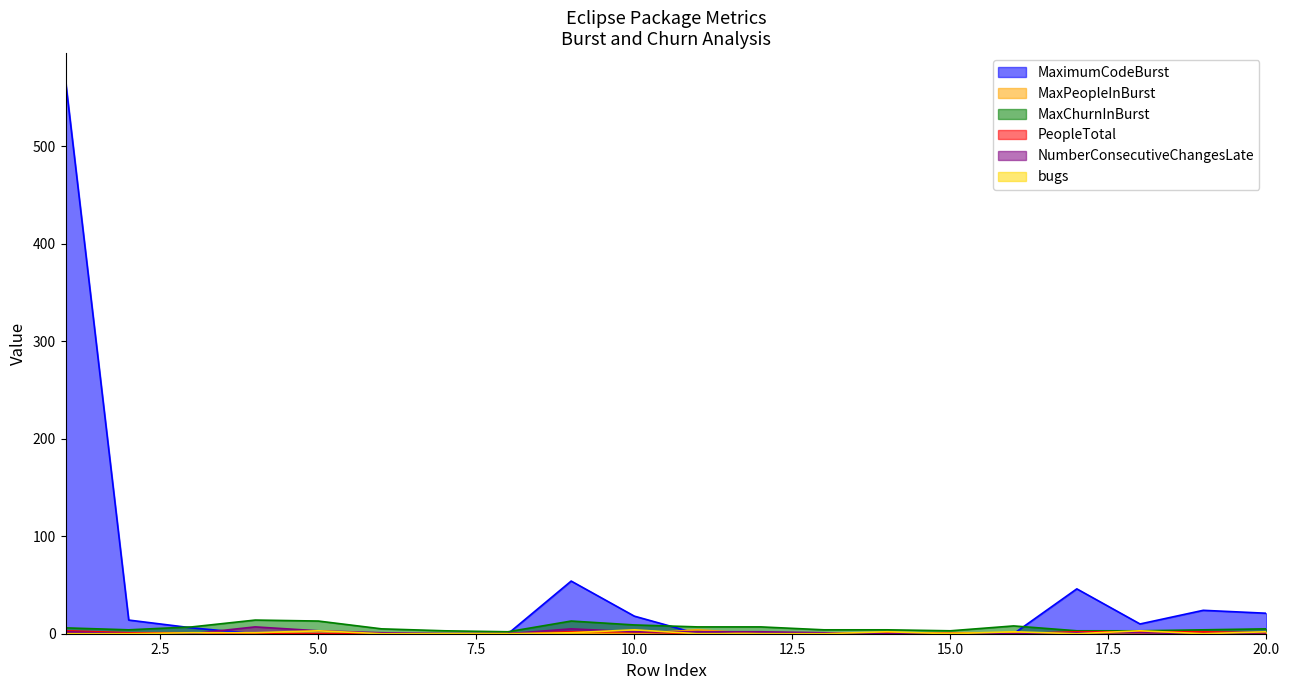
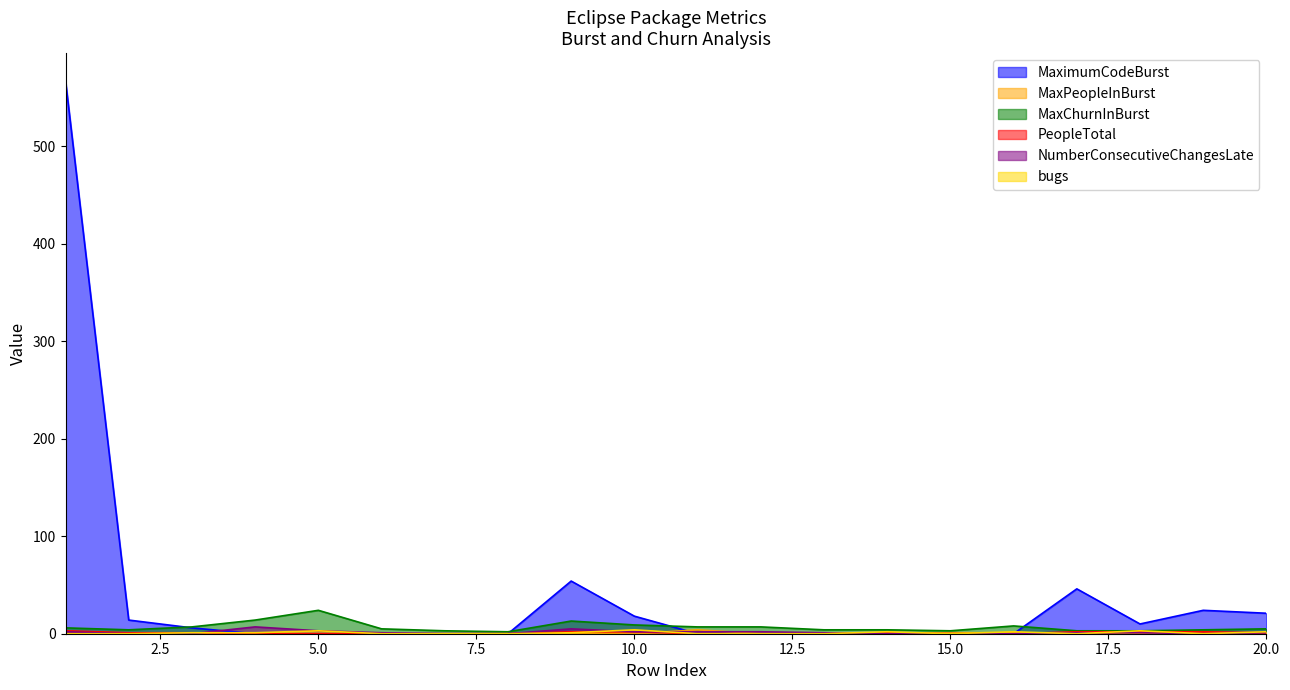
  {
    "MaximumCodeBurst": {
      "10.0": 20,
      "20.0": 20
    },
    "MaxChurnInBurst": {
-     "5.0": 10,
+     "5.0": 20,
      "10.0": 10,
      "20.0": 10
    }
  }
